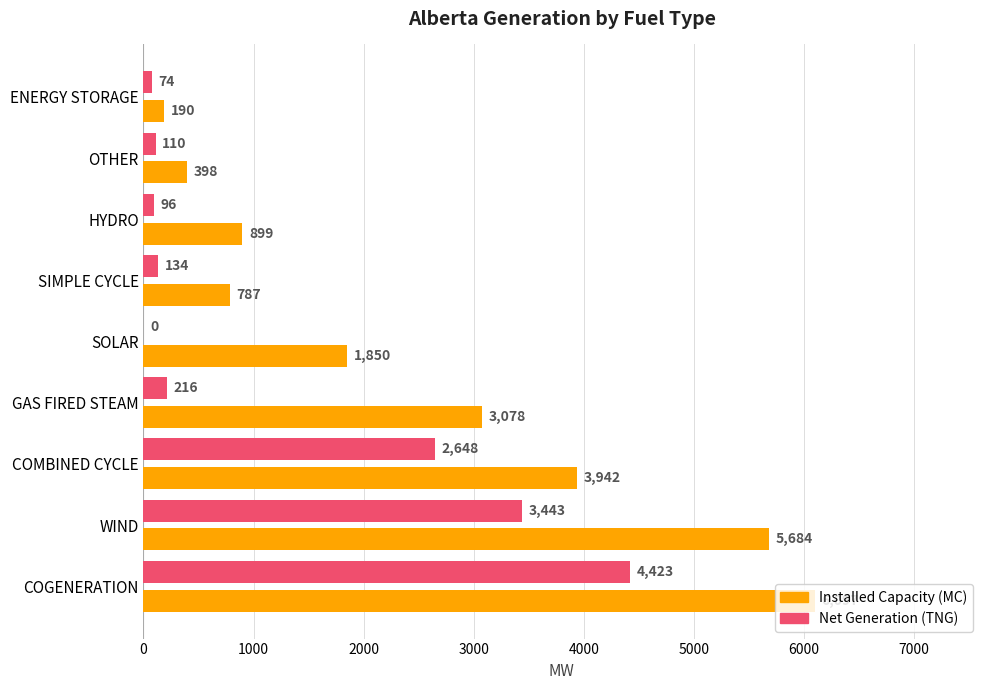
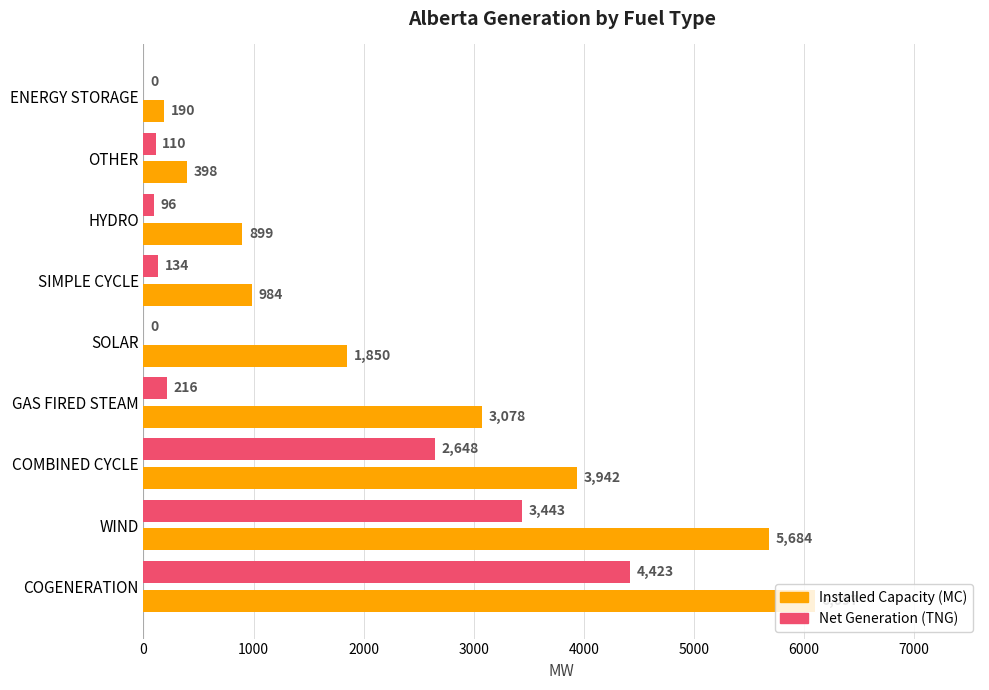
  {
    "Installed Capacity (MC)": {
      "ENERGY STORAGE": "190",
      "OTHER": "398",
      "HYDRO": "899",
-     "SIMPLE CYCLE": "787",
+     "SIMPLE CYCLE": "984",
      "SOLAR": "1,850",
      "GAS FIRED STEAM": "3,078",
      "COMBINED CYCLE": "3,942",
      "WIND": "5,684"
    },
    "Net Generation (TNG)": {
-     "ENERGY STORAGE": "74",
+     "ENERGY STORAGE": "0",
      "OTHER": "110",
      "HYDRO": "96",
      "SIMPLE CYCLE": "134",
      "SOLAR": "0",
      "GAS FIRED STEAM": "216",
      "COMBINED CYCLE": "2,648",
      "WIND": "3,443",
      "COGENERATION": "4,423"
    }
  }
